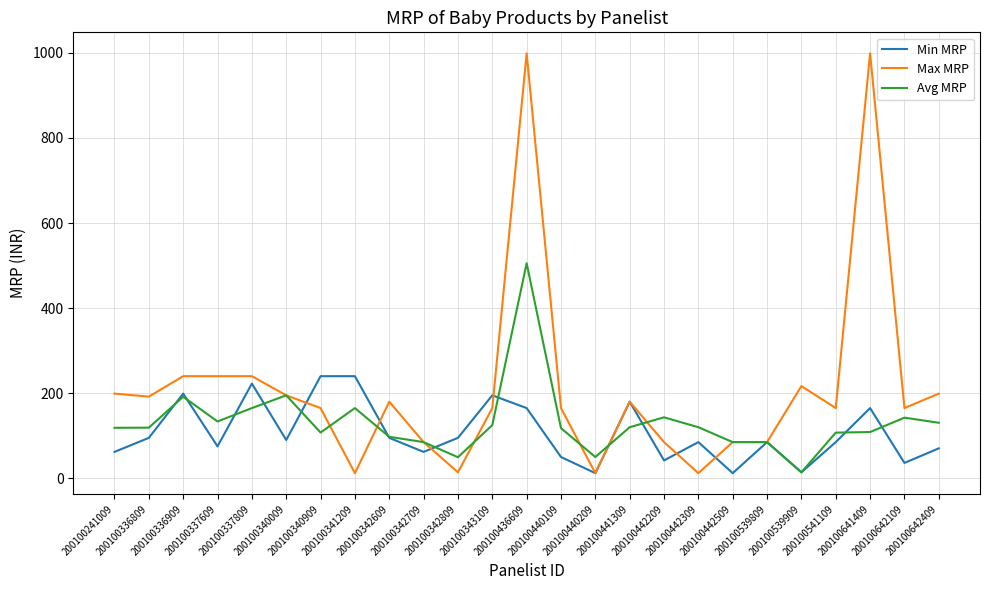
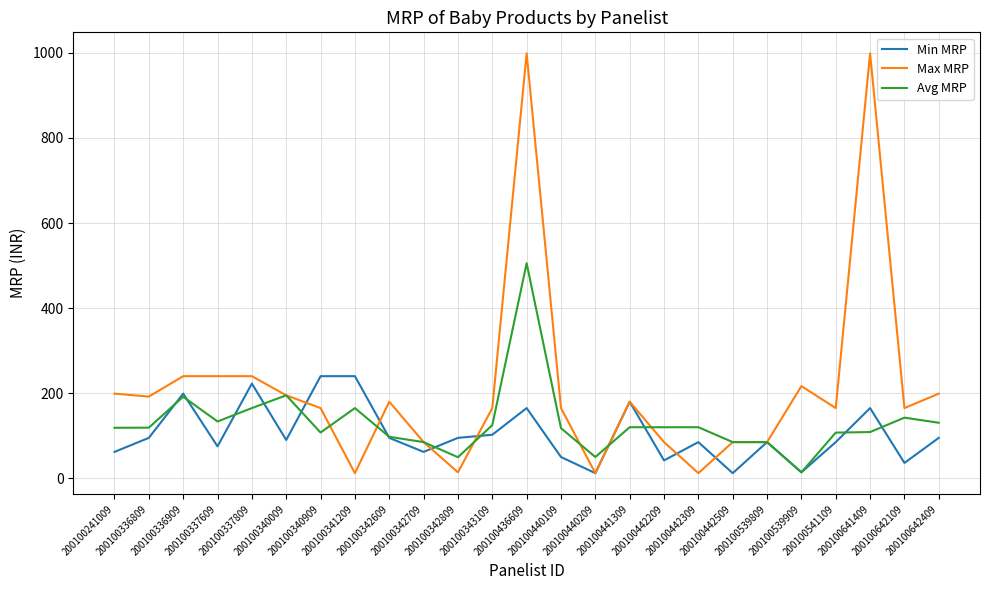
  {
    "Min MRP": {
      "200100241009": 60,
      "200100336809": 100,
      "200100336909": 200,
      "200100337609": 80,
      "200100337809": 220,
      "200100340009": 90,
      "200100340909": 240,
      "200100341209": 240,
      "200100342709": 60,
      "200100342809": 100,
-     "200100343109": 200,
+     "200100343109": 100,
      "200100436609": 170,
      "200100440109": 50,
      "200100442209": 40,
      "200100442309": 90,
      "200100442509": 10,
      "200100541109": 90,
      "200100641409": 170,
      "200100642109": 40,
-     "200100642409": 70
+     "200100642409": 100
    },
    "Max MRP": {
      "200100241009": 200,
      "200100336809": 190,
      "200100336909": 240,
      "200100337609": 240,
      "200100337809": 240,
      "200100340909": 170,
      "200100341209": 10,
      "200100342609": 180,
      "200100342809": 10,
      "200100343109": 170,
      "200100436609": 1000,
      "200100440109": 170,
      "200100442209": 90,
      "200100442309": 10,
      "200100539909": 220,
      "200100541109": 170,
      "200100641409": 1000,
      "200100642109": 170,
      "200100642409": 200
    },
    "Avg MRP": {
      "200100241009": 120,
      "200100336809": 120,
      "200100336909": 190,
      "200100337609": 130,
      "200100337809": 170,
      "200100340909": 110,
      "200100341209": 170,
      "200100342809": 50,
      "200100343109": 130,
      "200100436609": 510,
      "200100440109": 120,
      "200100440209": 50,
      "200100441309": 120,
-     "200100442209": 140,
+     "200100442209": 120,
      "200100442309": 120,
      "200100541109": 110,
      "200100641409": 110,
      "200100642109": 140,
      "200100642409": 130
    }
  }
